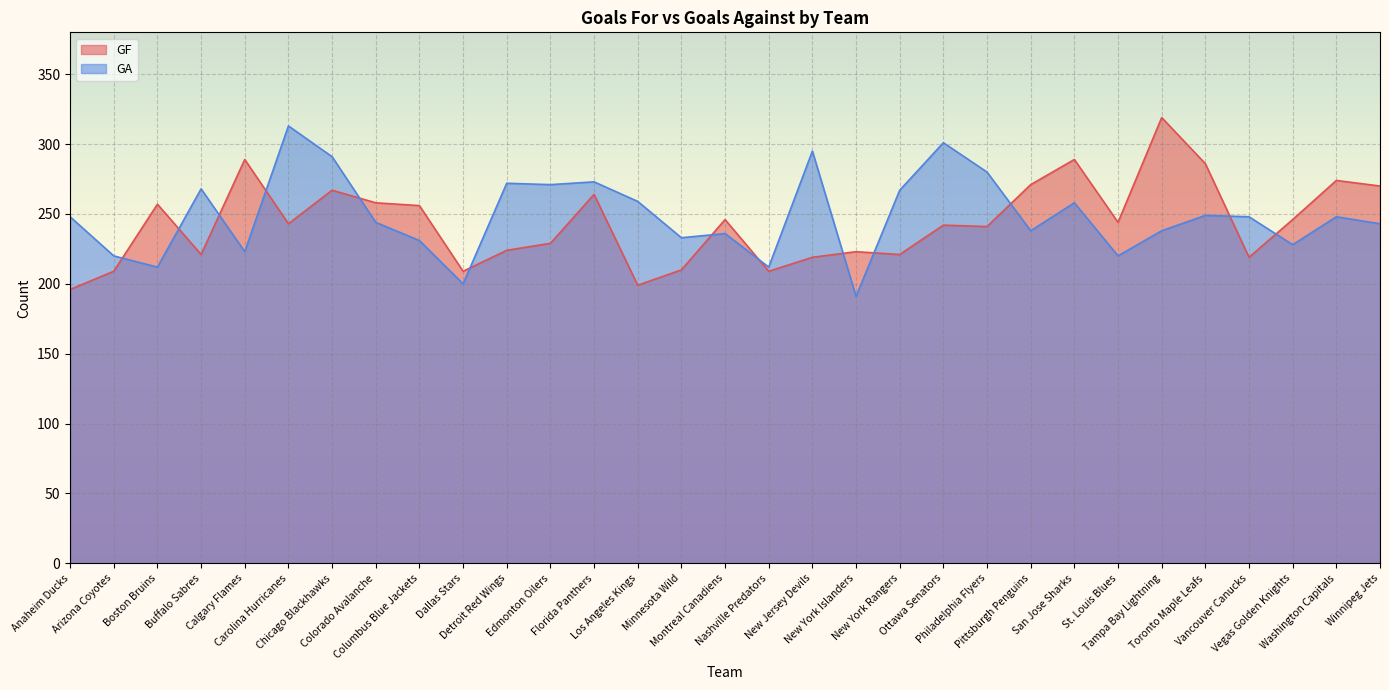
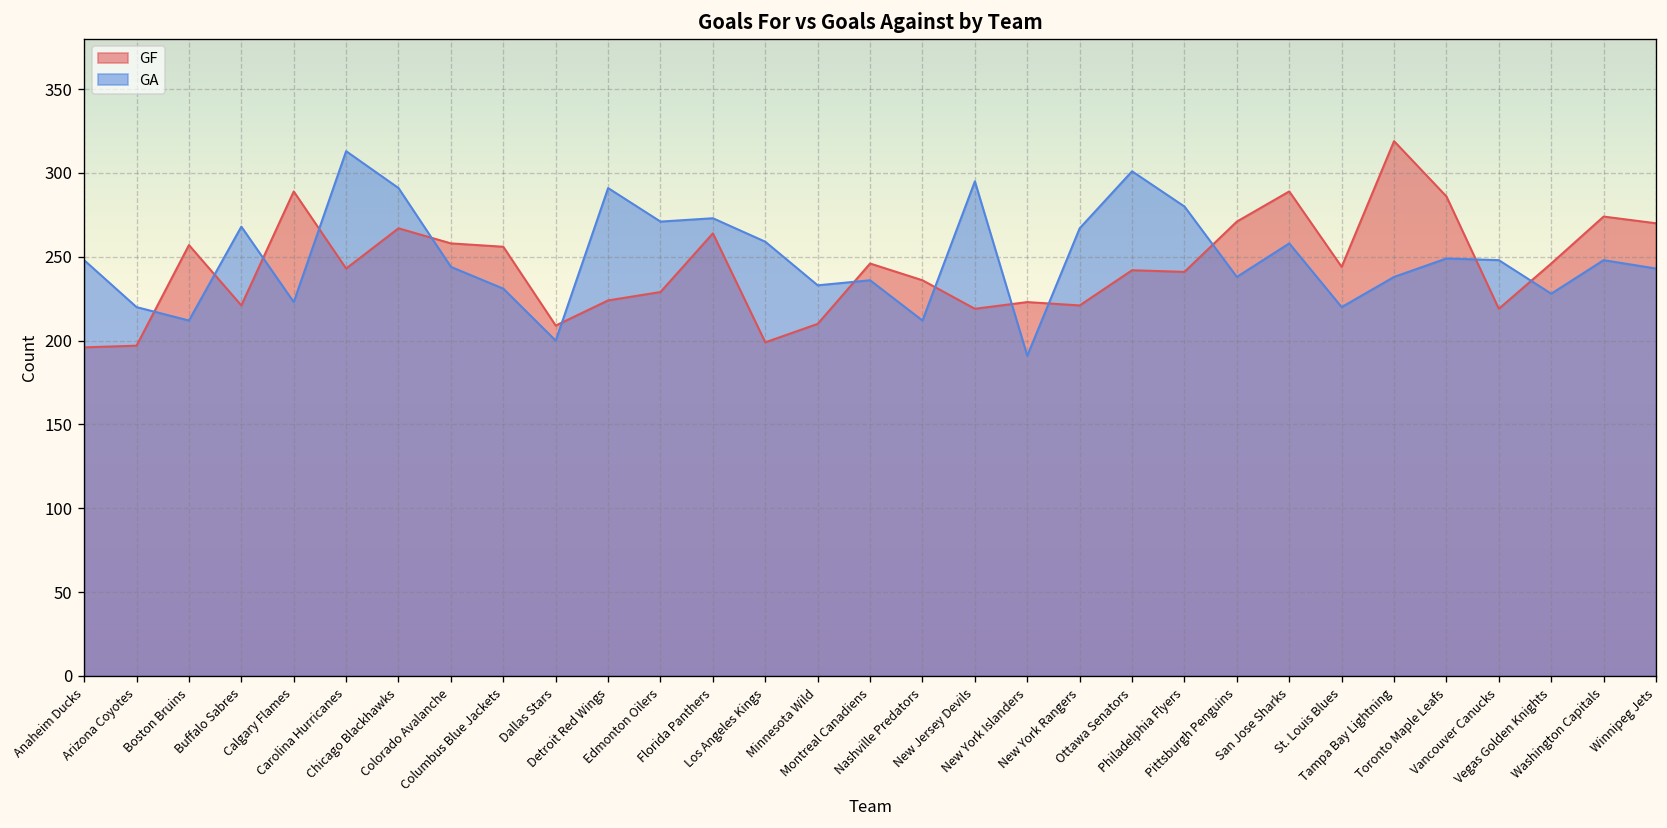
  {
    "GF": {
      "Anaheim Ducks": 196,
-     "Arizona Coyotes": 209,
+     "Arizona Coyotes": 197,
      "Boston Bruins": 257,
      "Buffalo Sabres": 221,
      "Calgary Flames": 289,
      "Carolina Hurricanes": 243,
      "Chicago Blackhawks": 267,
      "Colorado Avalanche": 258,
      "Columbus Blue Jackets": 256,
      "Dallas Stars": 209,
      "Detroit Red Wings": 224,
      "Edmonton Oilers": 229,
      "Florida Panthers": 264,
      "Los Angeles Kings": 199,
      "Minnesota Wild": 210,
      "Montreal Canadiens": 246,
-     "Nashville Predators": 209,
+     "Nashville Predators": 236,
      "New Jersey Devils": 219,
      "New York Islanders": 223,
      "New York Rangers": 221,
      "Ottawa Senators": 242,
      "Philadelphia Flyers": 241,
      "Pittsburgh Penguins": 271,
      "San Jose Sharks": 289,
      "St. Louis Blues": 244,
      "Tampa Bay Lightning": 319,
      "Toronto Maple Leafs": 286,
      "Vancouver Canucks": 219,
      "Vegas Golden Knights": 246,
      "Washington Capitals": 274,
      "Winnipeg Jets": 270
    },
    "GA": {
      "Anaheim Ducks": 248,
      "Arizona Coyotes": 220,
      "Boston Bruins": 212,
      "Buffalo Sabres": 268,
      "Calgary Flames": 223,
      "Carolina Hurricanes": 313,
      "Chicago Blackhawks": 291,
      "Colorado Avalanche": 244,
      "Columbus Blue Jackets": 231,
      "Dallas Stars": 200,
-     "Detroit Red Wings": 272,
+     "Detroit Red Wings": 291,
      "Edmonton Oilers": 271,
      "Florida Panthers": 273,
      "Los Angeles Kings": 259,
      "Minnesota Wild": 233,
      "Montreal Canadiens": 236,
      "Nashville Predators": 212,
      "New Jersey Devils": 295,
      "New York Islanders": 191,
      "New York Rangers": 267,
      "Ottawa Senators": 301,
      "Philadelphia Flyers": 280,
      "Pittsburgh Penguins": 238,
      "San Jose Sharks": 258,
      "St. Louis Blues": 220,
      "Tampa Bay Lightning": 238,
      "Toronto Maple Leafs": 249,
      "Vancouver Canucks": 248,
      "Vegas Golden Knights": 228,
      "Washington Capitals": 248,
      "Winnipeg Jets": 243
    }
  }
